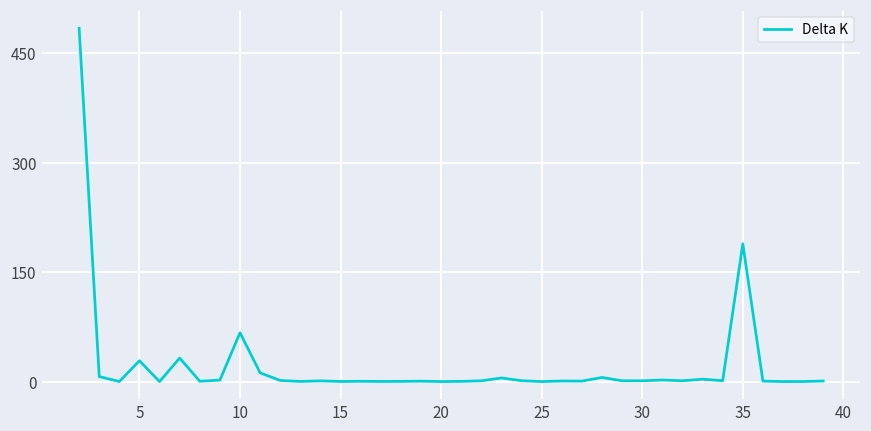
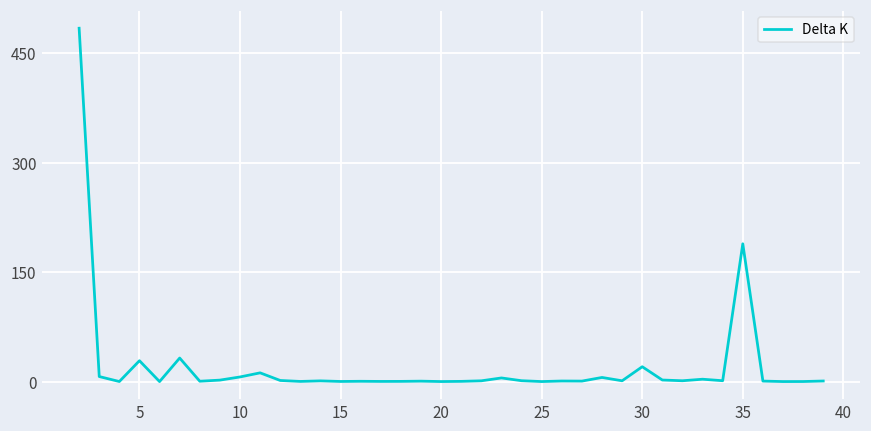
  {
    "5": 30,
-   "10": 70,
+   "10": 10,
    "15": 0,
    "20": 0,
    "25": 0,
-   "30": 0,
+   "30": 20,
    "35": 190
  }
